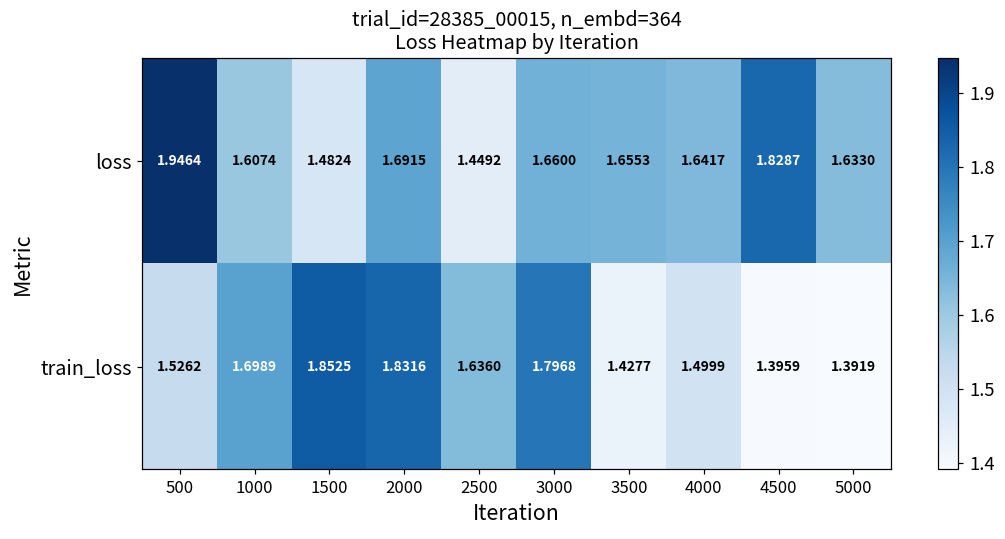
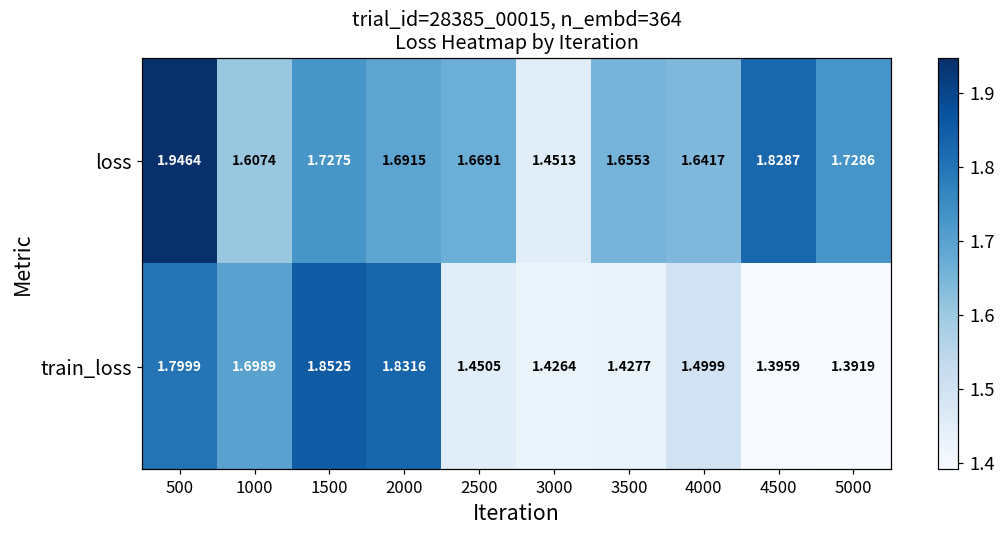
  {
    "loss": {
      "500": 1.9464,
      "1000": 1.6074,
-     "1500": 1.4824,
+     "1500": 1.7275,
      "2000": 1.6915,
-     "2500": 1.4492,
-     "3000": 1.6600,
+     "2500": 1.6691,
+     "3000": 1.4513,
      "3500": 1.6553,
      "4000": 1.6417,
      "4500": 1.8287,
-     "5000": 1.6330
+     "5000": 1.7286
    },
    "train_loss": {
-     "500": 1.5262,
+     "500": 1.7999,
      "1000": 1.6989,
      "1500": 1.8525,
      "2000": 1.8316,
-     "2500": 1.6360,
-     "3000": 1.7968,
+     "2500": 1.4505,
+     "3000": 1.4264,
      "3500": 1.4277,
      "4000": 1.4999,
      "4500": 1.3959,
      "5000": 1.3919
    }
  }
